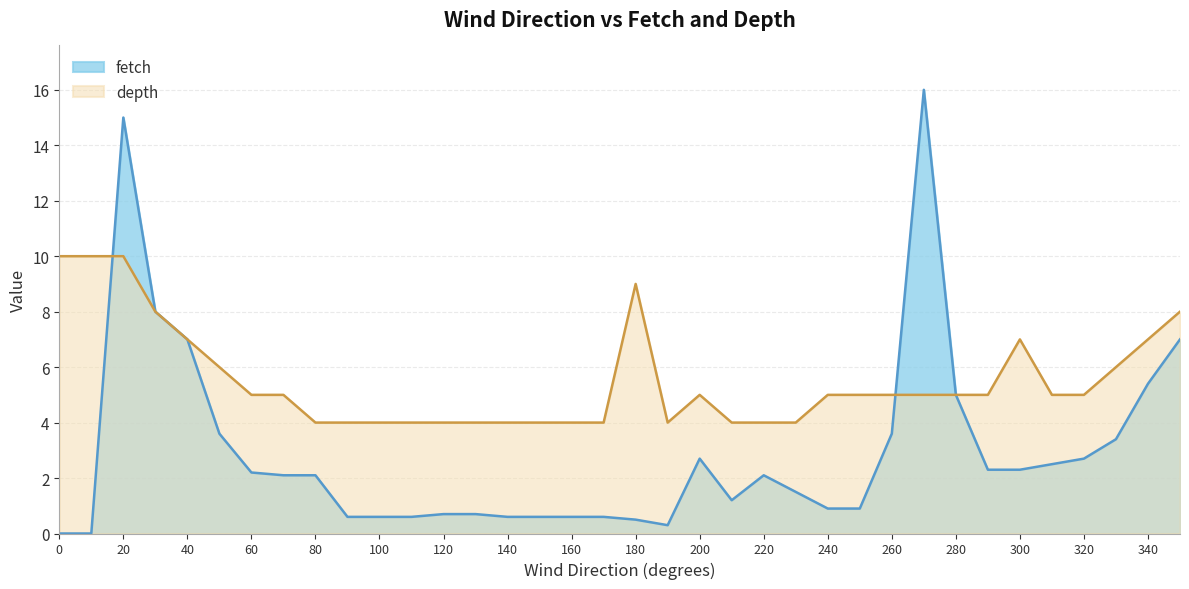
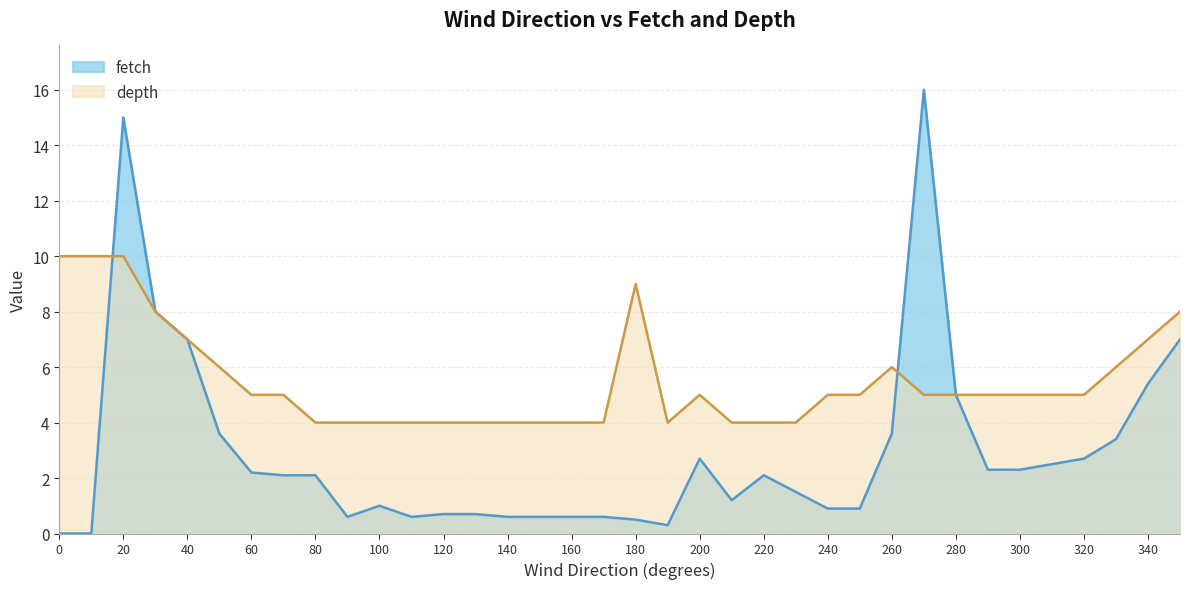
  {
    "fetch": {
      "0": 0.0,
      "20": 15.0,
      "60": 2.2,
      "80": 2.1,
-     "100": 0.6,
+     "100": 1.0,
      "120": 0.7,
      "140": 0.6,
      "160": 0.6,
      "180": 0.5,
      "200": 2.7,
      "220": 2.1,
      "240": 0.9,
      "260": 3.6,
      "300": 2.3,
      "320": 2.7,
      "340": 5.4
    },
    "depth": {
      "0": 10,
      "20": 10,
      "60": 5,
      "80": 4,
      "100": 4,
      "120": 4,
      "140": 4,
      "160": 4,
      "180": 9,
      "200": 5,
      "220": 4,
      "240": 5,
-     "260": 5,
-     "300": 7,
+     "260": 6,
+     "300": 5,
      "320": 5,
      "340": 7
    }
  }
